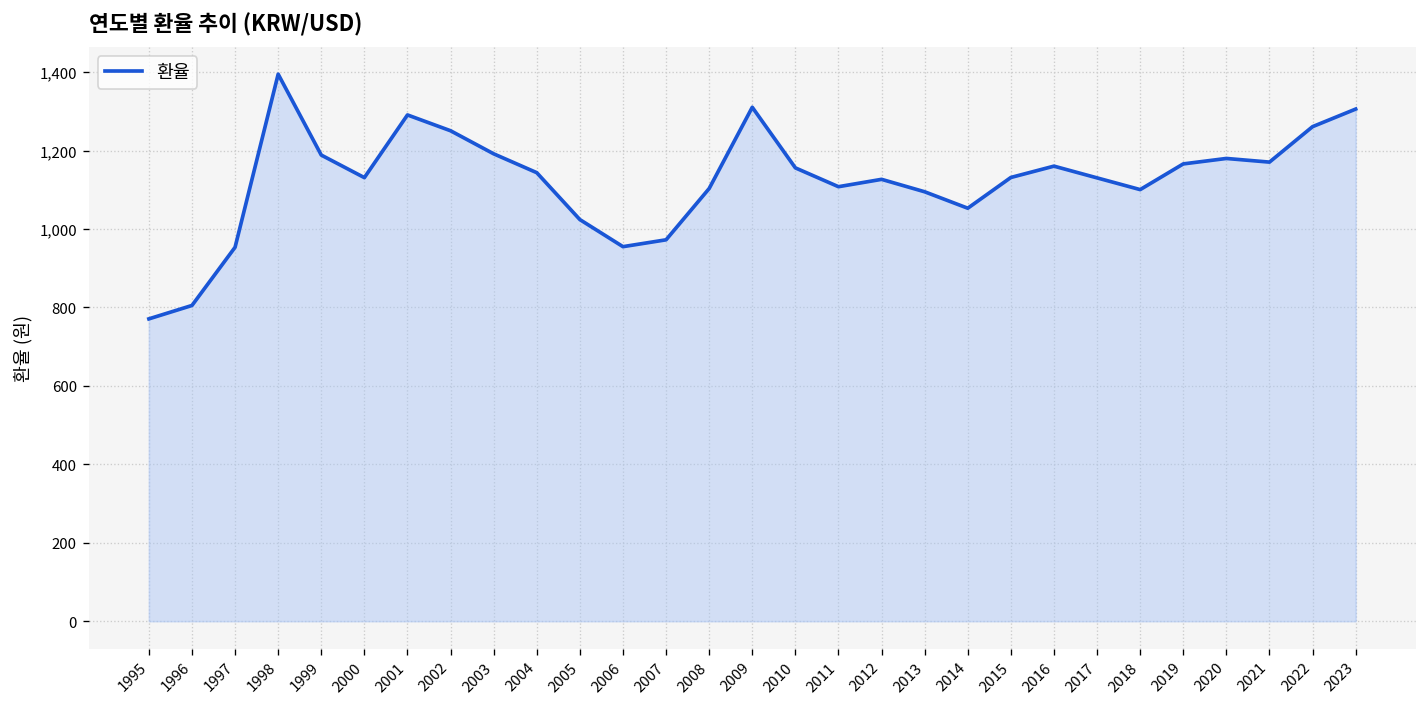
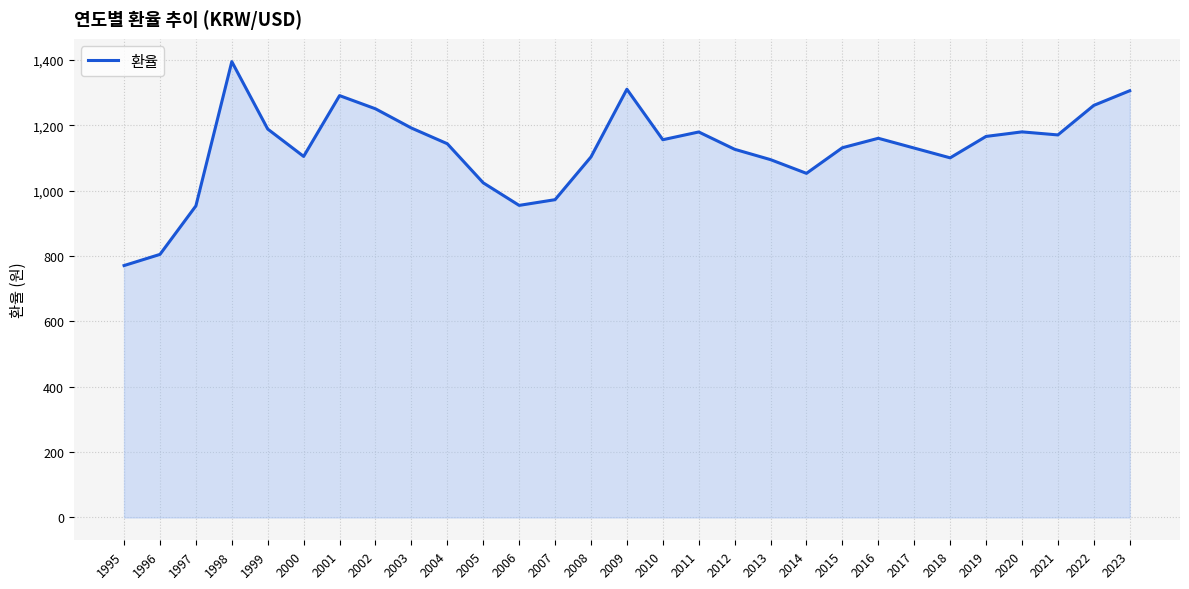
  {
    "1995": "770",
    "1996": "810",
    "1997": "950",
    "1998": "1,390",
    "1999": "1,190",
-   "2000": "1,130",
+   "2000": "1,100",
    "2001": "1,290",
    "2002": "1,250",
    "2003": "1,190",
    "2004": "1,140",
    "2005": "1,020",
    "2006": "960",
    "2007": "970",
    "2008": "1,100",
    "2009": "1,310",
    "2010": "1,160",
-   "2011": "1,110",
+   "2011": "1,180",
    "2012": "1,130",
    "2013": "1,100",
    "2014": "1,050",
    "2015": "1,130",
    "2016": "1,160",
    "2017": "1,130",
    "2018": "1,100",
    "2019": "1,170",
    "2020": "1,180",
    "2021": "1,170",
    "2022": "1,260",
    "2023": "1,310"
  }
